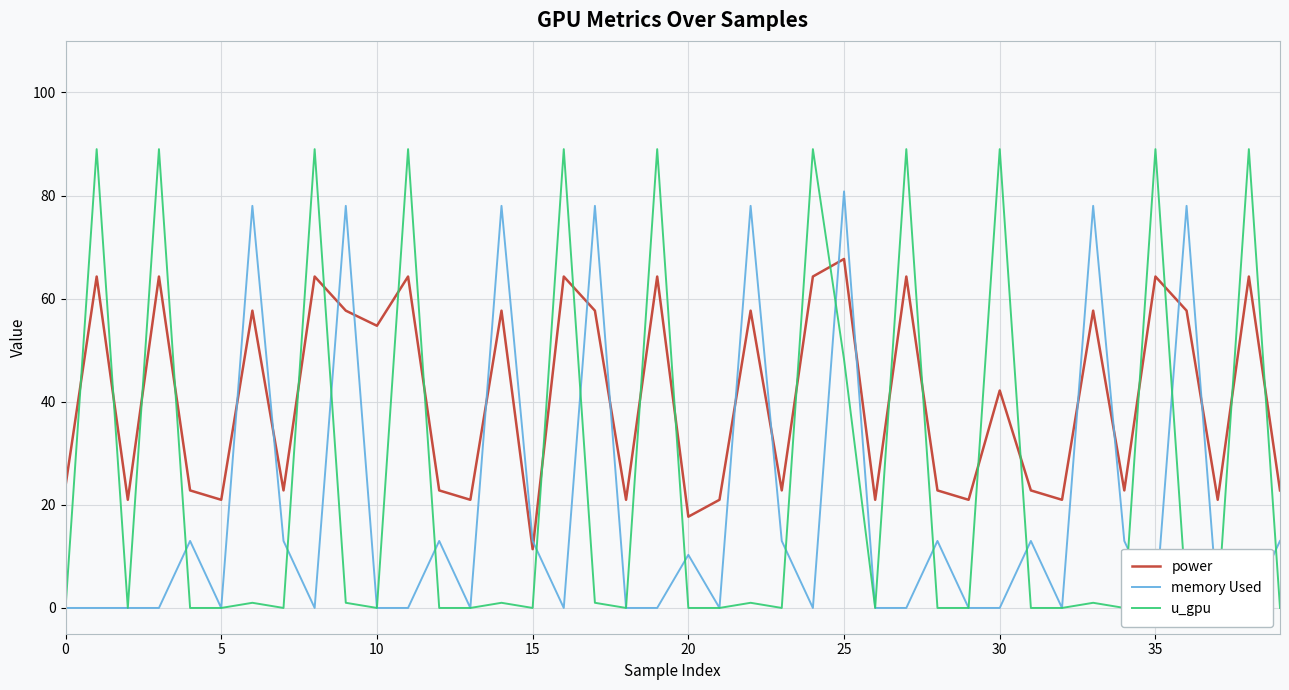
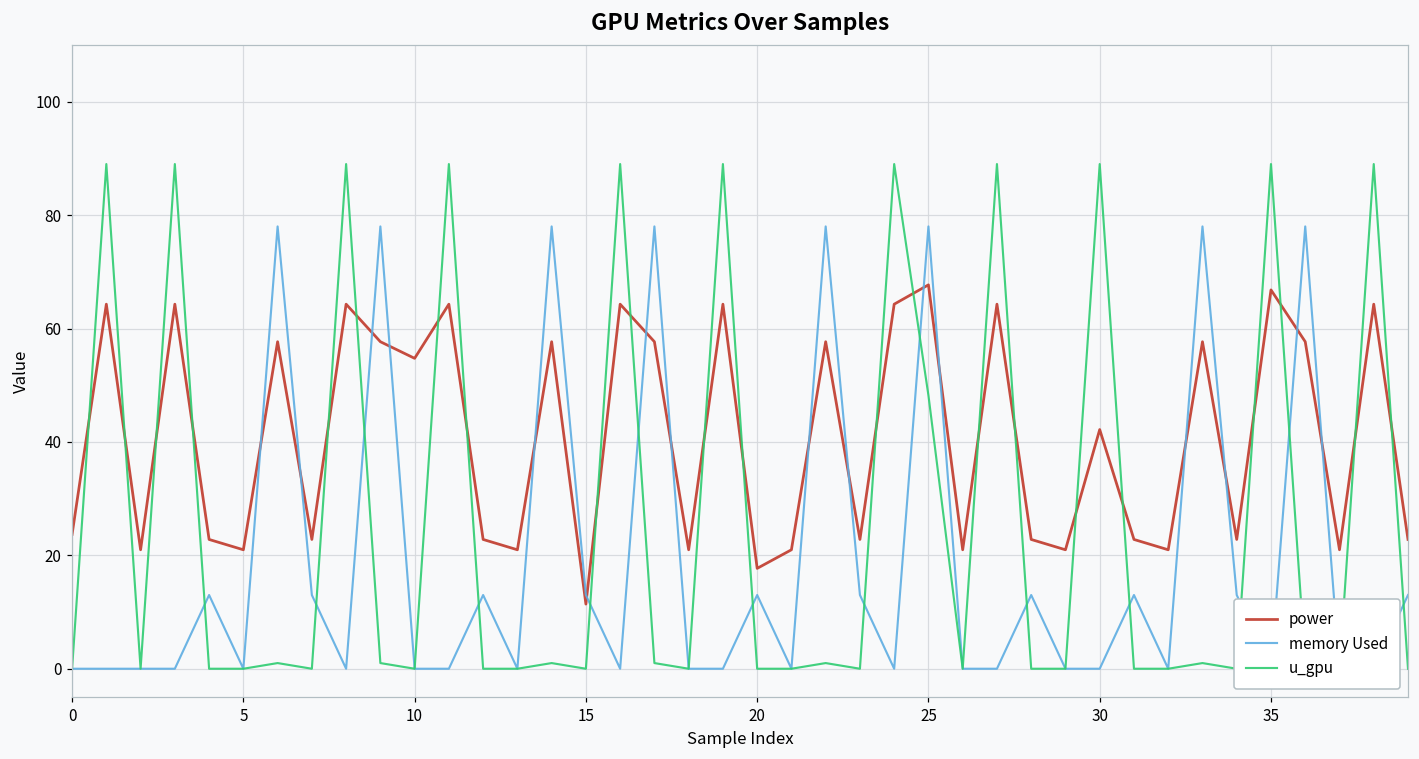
  {
    "power": {
      "0": 24,
      "5": 21,
      "10": 55,
      "15": 11,
      "20": 18,
      "25": 68,
      "30": 42,
-     "35": 64
+     "35": 67
    },
    "memory Used": {
      "15": 13,
-     "20": 10,
-     "25": 81,
+     "20": 13,
+     "25": 78,
      "30": 0
    },
    "u_gpu": {
      "15": 0,
      "20": 0,
      "25": 48,
      "30": 89,
      "35": 89
    }
  }
